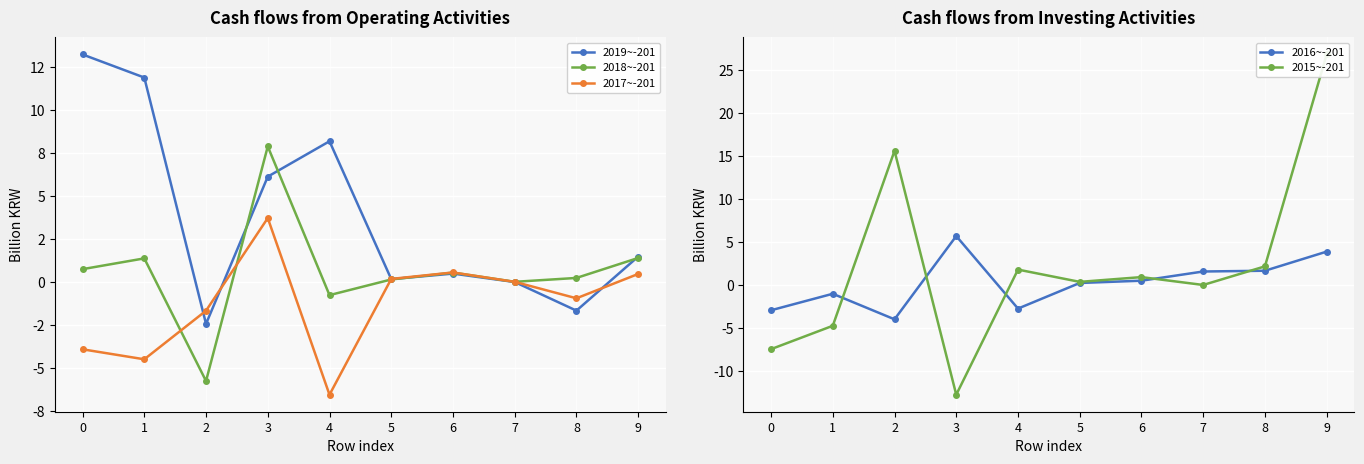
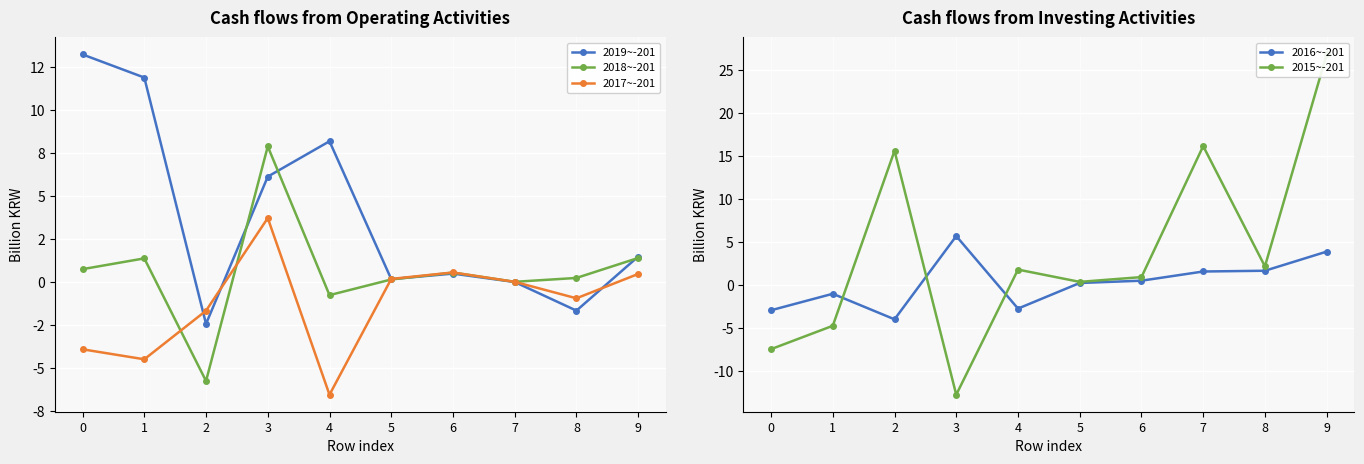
  {
    "Cash flows from Investing Activities": {
      "2016~-201": {
        "0": -3,
        "1": -1,
        "2": -4,
        "3": 6,
        "4": -3,
        "6": 1,
        "7": 2,
        "8": 2,
        "9": 4
      },
      "2015~-201": {
        "0": -7,
        "1": -5,
        "2": 16,
        "3": -13,
        "4": 2,
        "6": 1,
-       "7": 0,
+       "7": 16,
        "8": 2
      }
    }
  }
